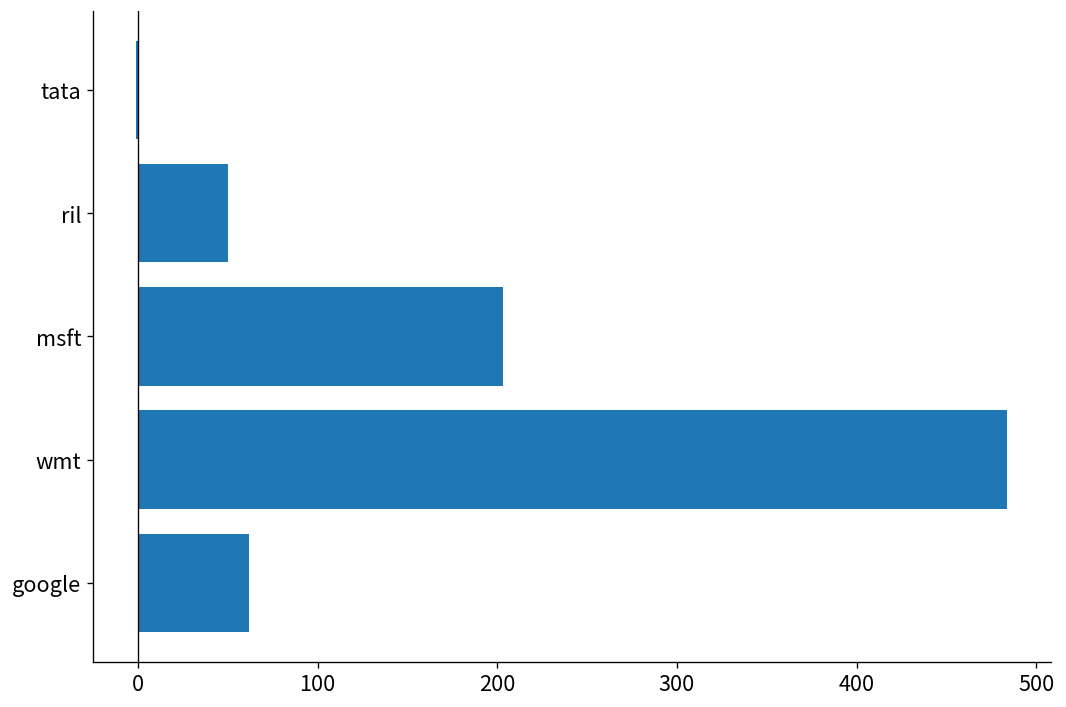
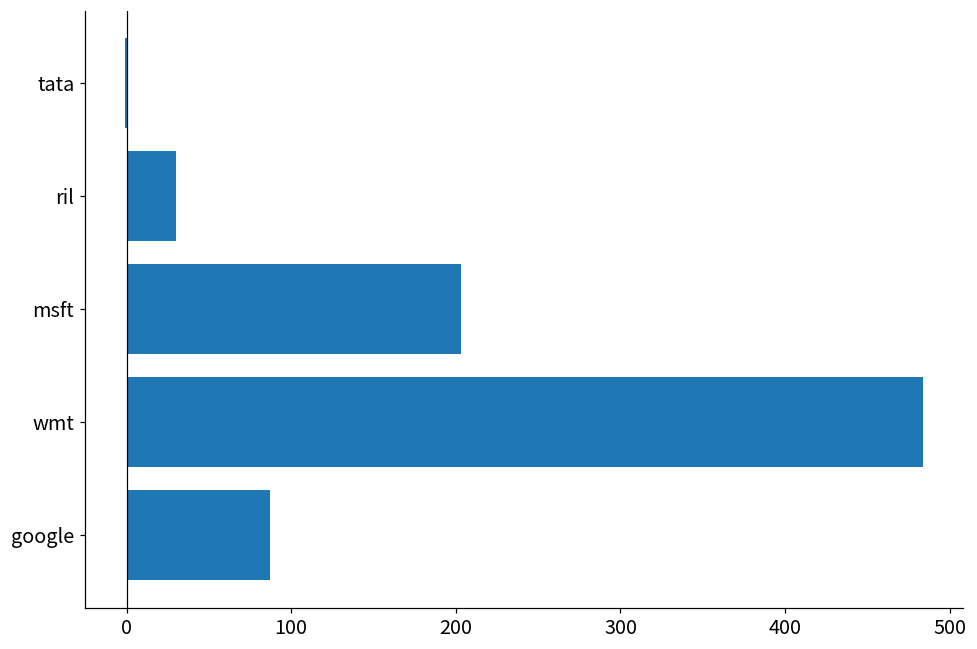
  {
-   "ril": 50,
+   "ril": 30,
    "msft": 203,
    "wmt": 484,
-   "google": 62
+   "google": 87
  }
